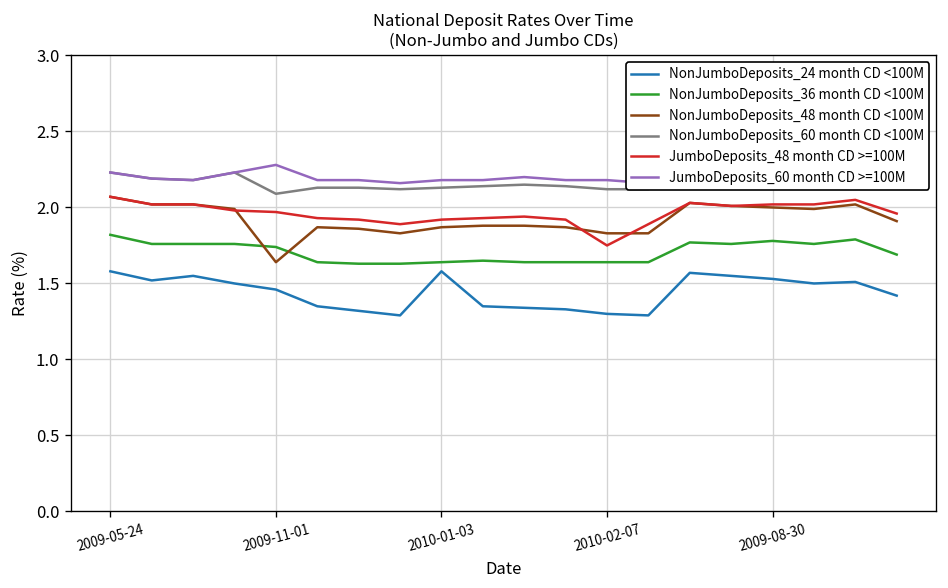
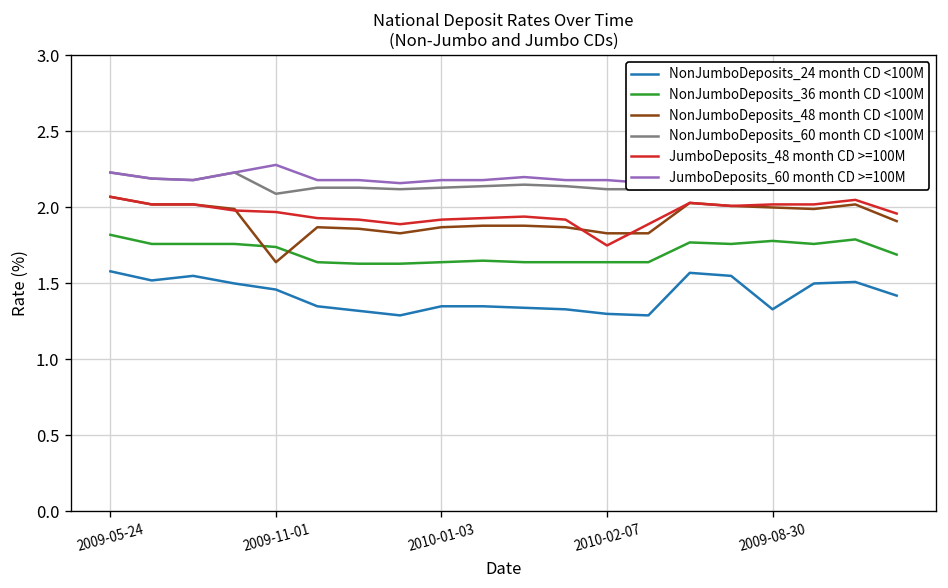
  {
    "NonJumboDeposits_24 month CD <100M": {
      "2009-05-24": 1.58,
      "2009-11-01": 1.46,
-     "2010-01-03": 1.58,
+     "2010-01-03": 1.35,
      "2010-02-07": 1.30,
-     "2009-08-30": 1.53
+     "2009-08-30": 1.33
    },
    "NonJumboDeposits_36 month CD <100M": {
      "2009-05-24": 1.82,
      "2009-11-01": 1.74,
      "2010-01-03": 1.64,
      "2010-02-07": 1.64,
      "2009-08-30": 1.78
    },
    "NonJumboDeposits_48 month CD <100M": {
      "2009-11-01": 1.64,
      "2010-01-03": 1.87,
      "2010-02-07": 1.83
    },
    "NonJumboDeposits_60 month CD <100M": {
      "2009-11-01": 2.09,
      "2010-01-03": 2.13,
      "2010-02-07": 2.12
    },
    "JumboDeposits_48 month CD >=100M": {
      "2009-11-01": 1.97,
      "2010-01-03": 1.92,
      "2010-02-07": 1.75
    },
    "JumboDeposits_60 month CD >=100M": {
      "2009-11-01": 2.28,
      "2010-01-03": 2.18,
      "2010-02-07": 2.18
    }
  }
